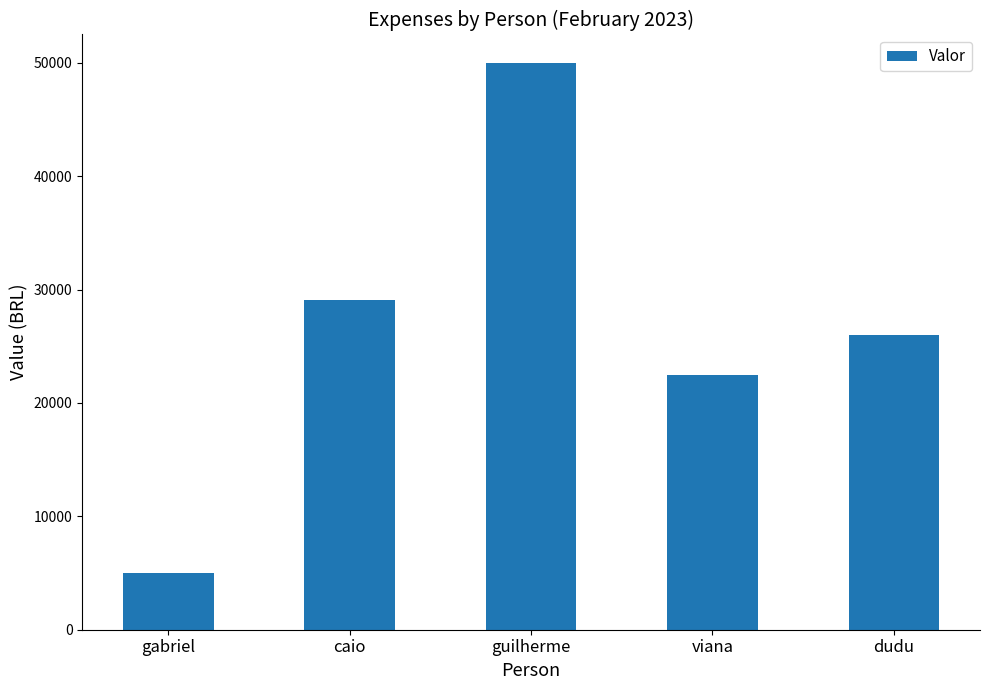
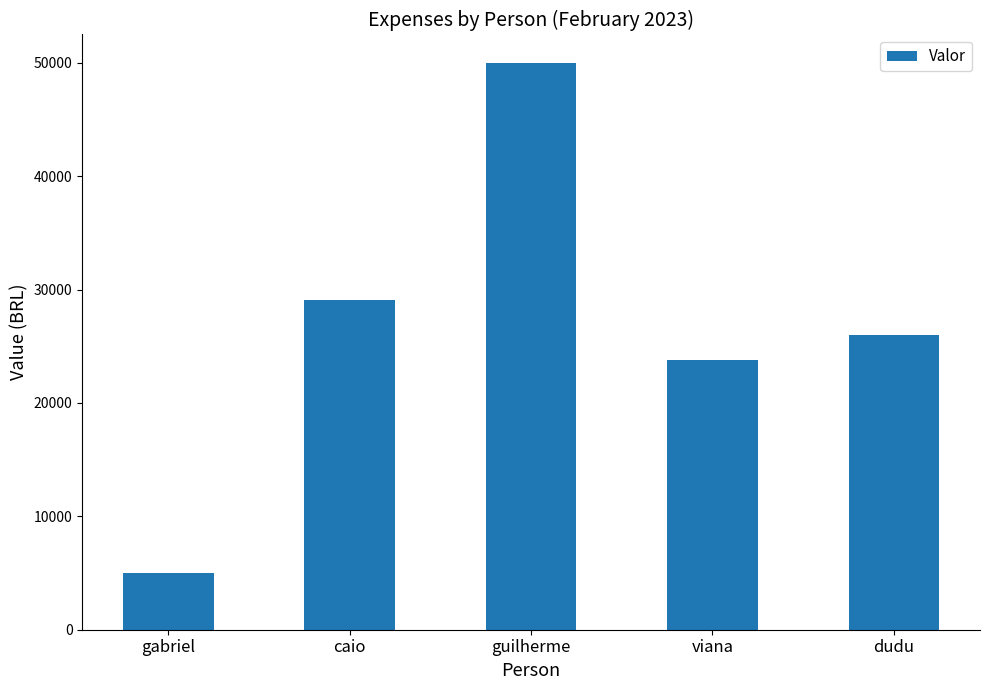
  {
    "gabriel": 5000,
    "caio": 29100,
    "guilherme": 50000,
-   "viana": 22400,
+   "viana": 23800,
    "dudu": 26000
  }
